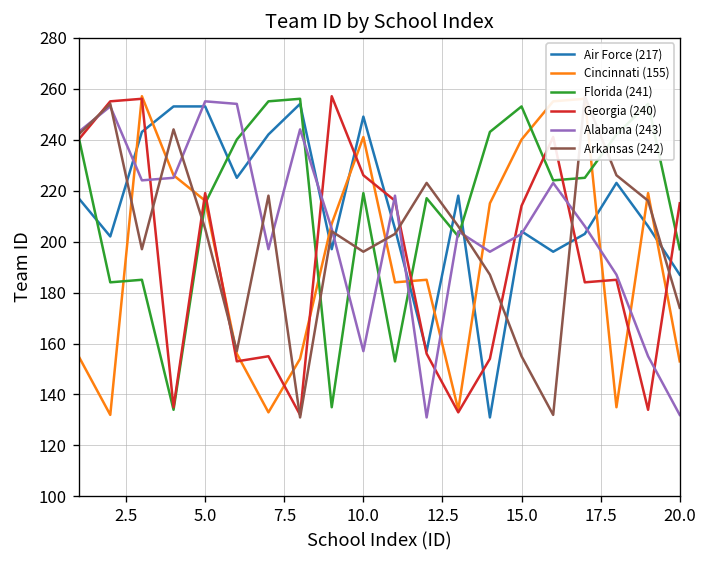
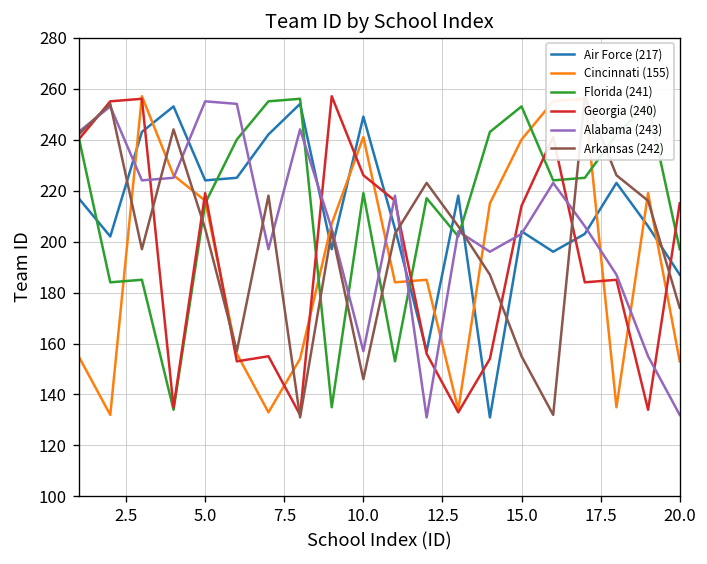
  {
    "Air Force (217)": {
-     "5.0": 253,
+     "5.0": 224,
      "10.0": 249,
      "20.0": 187
    },
    "Cincinnati (155)": {
      "10.0": 241,
      "15.0": 240,
      "20.0": 153
    },
    "Florida (241)": {
      "10.0": 219,
      "15.0": 253,
      "20.0": 197
    },
    "Georgia (240)": {
      "5.0": 219,
      "10.0": 226,
      "15.0": 214,
      "20.0": 215
    },
    "Alabama (243)": {
      "5.0": 255,
      "10.0": 157,
      "20.0": 132
    },
    "Arkansas (242)": {
      "5.0": 205,
-     "10.0": 196,
+     "10.0": 146,
      "15.0": 155,
      "20.0": 174
    }
  }
